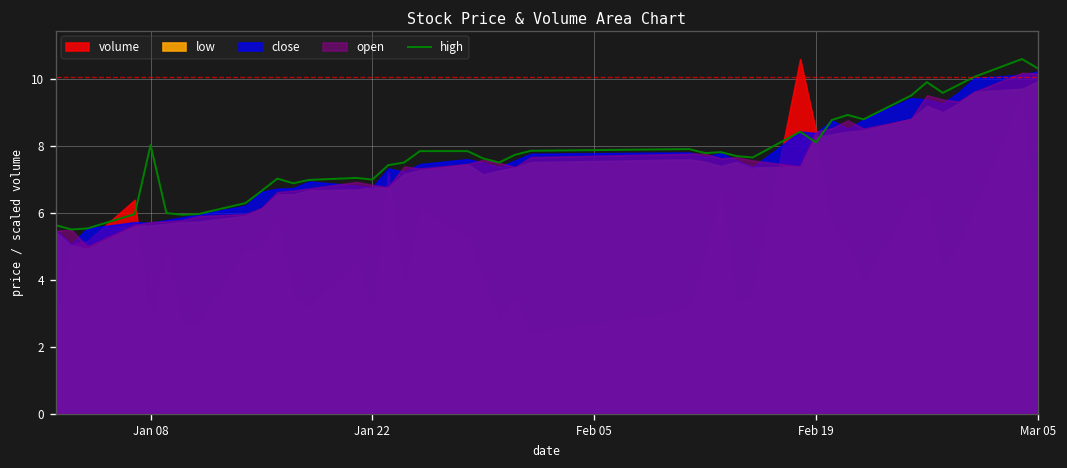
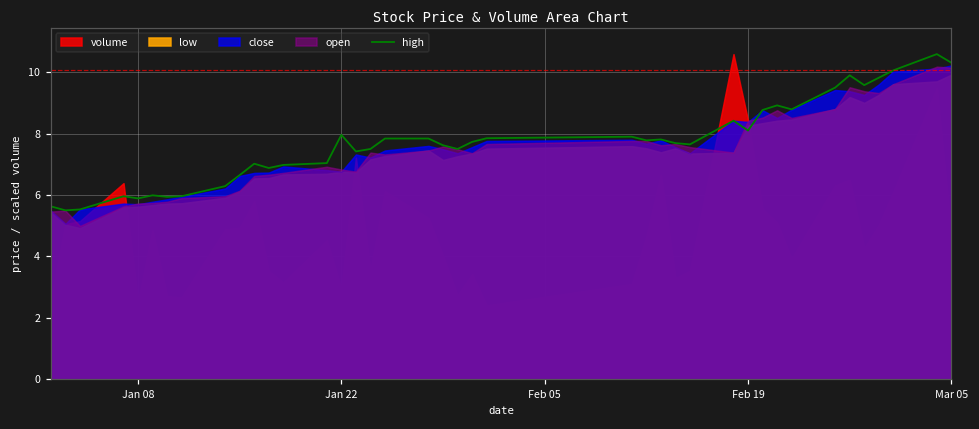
  {
    "high": {
-     "Jan 08": 8.0,
-     "Jan 22": 7.0,
+     "Jan 08": 5.9,
+     "Jan 22": 8.0,
      "Feb 19": 8.1
    },
    "volume": {
      "Jan 08": 2.5,
      "Jan 22": 2.9,
      "Mar 05": 4.7
    },
    "low": {
      "Feb 19": 8.3,
      "Mar 05": 9.9
    }
  }
